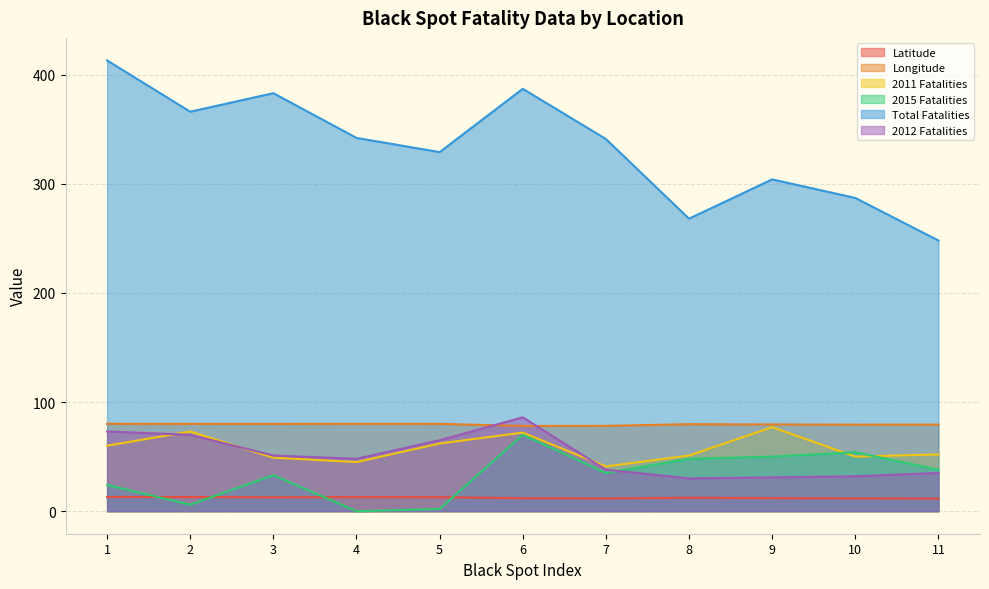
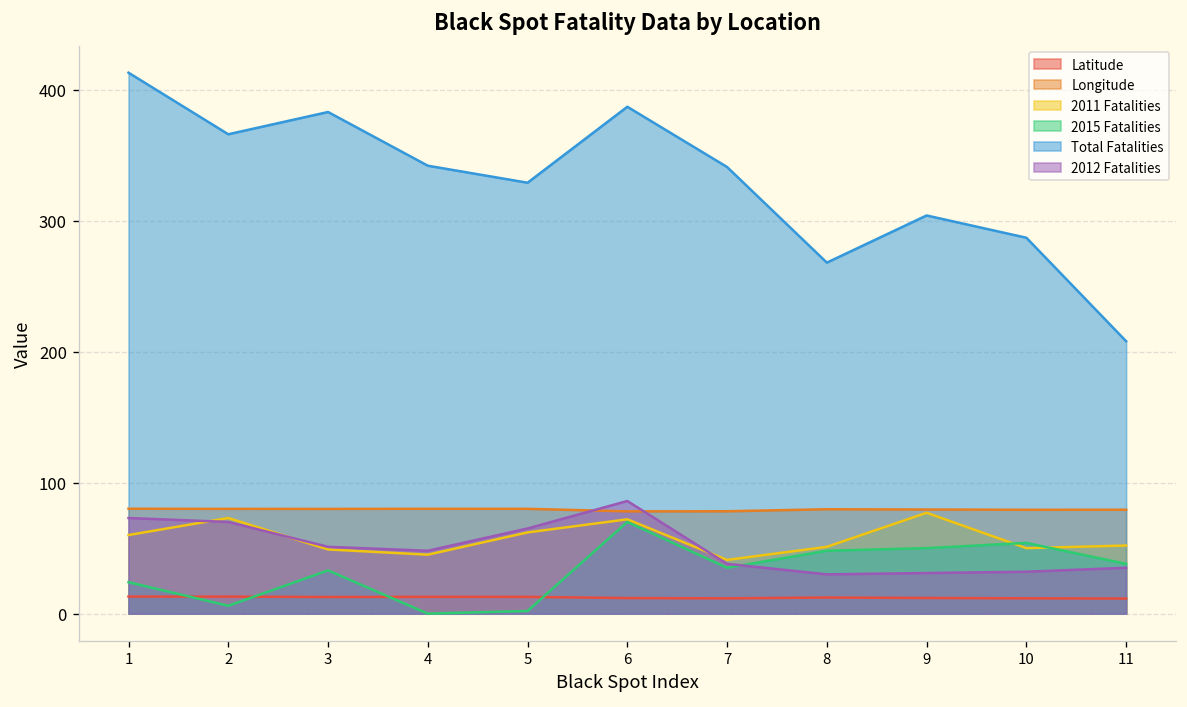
  {
    "2015 Fatalities": {
      "1": 24,
      "2": 6,
      "3": 33,
      "4": 0,
      "5": 2,
      "7": 35,
      "8": 48,
      "9": 50,
      "10": 54,
      "11": 38
    },
    "Total Fatalities": {
      "1": 413,
      "2": 366,
      "3": 383,
      "4": 342,
      "5": 329,
      "6": 387,
      "7": 341,
      "8": 268,
      "9": 304,
      "10": 287,
-     "11": 248
+     "11": 208
    },
    "2012 Fatalities": {
      "1": 73,
      "2": 70,
      "4": 48,
      "5": 65,
      "6": 86,
      "7": 38,
      "8": 30,
      "9": 31,
      "10": 32,
      "11": 35
    }
  }
